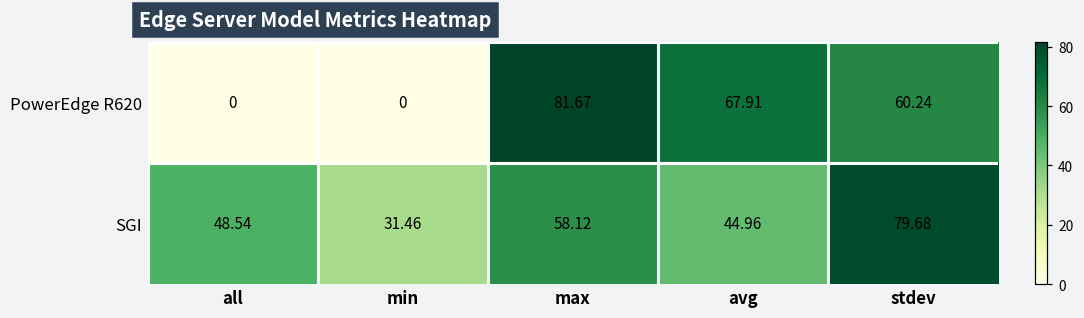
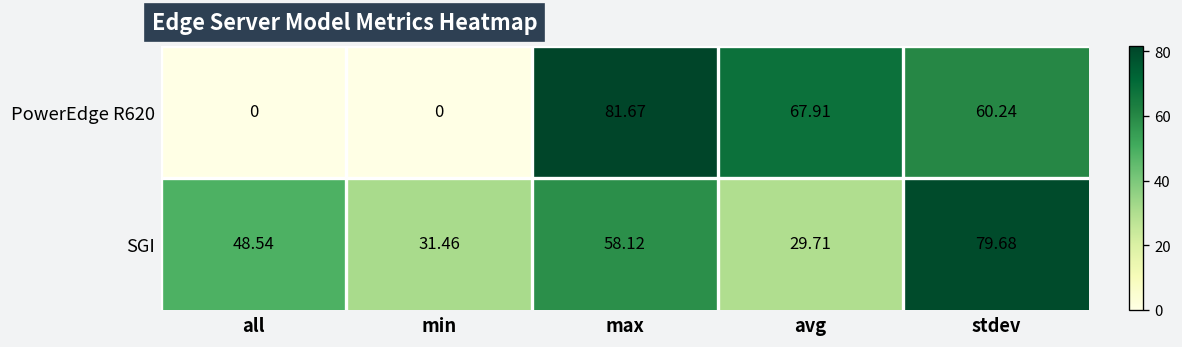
  {
    "PowerEdge R620": {
      "all": 0,
      "min": 0,
      "max": 81.67,
      "avg": 67.91,
      "stdev": 60.24
    },
    "SGI": {
      "all": 48.54,
      "min": 31.46,
      "max": 58.12,
-     "avg": 44.96,
+     "avg": 29.71,
      "stdev": 79.68
    }
  }
